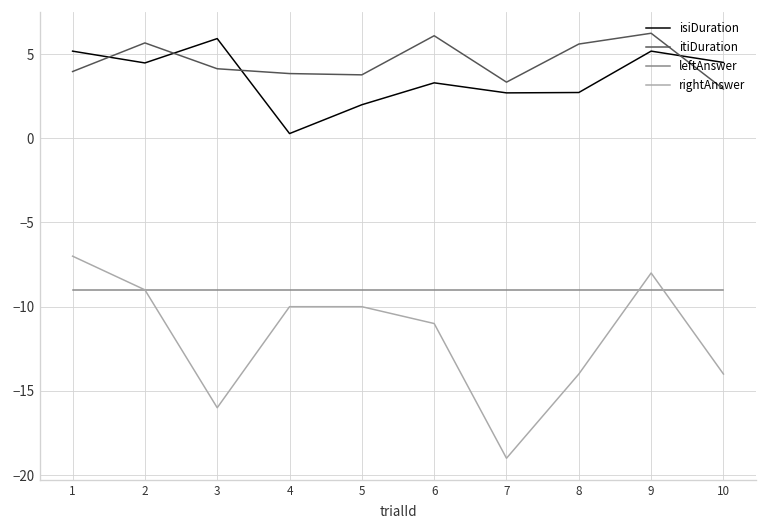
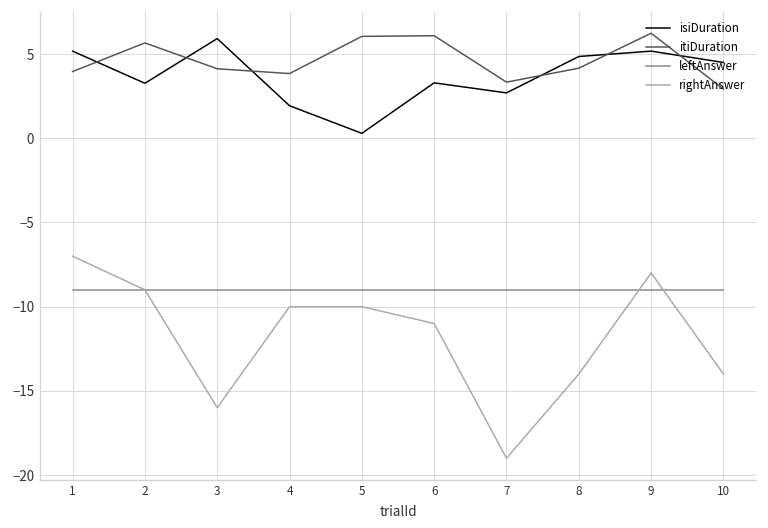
  {
    "isiDuration": {
      "1": 5.2,
-     "2": 4.5,
+     "2": 3.3,
      "3": 5.9,
-     "4": 0.3,
-     "5": 2.0,
+     "4": 1.9,
+     "5": 0.3,
      "6": 3.3,
      "7": 2.7,
-     "8": 2.7,
+     "8": 4.9,
      "9": 5.2,
      "10": 4.5
    },
    "itiDuration": {
      "1": 4.0,
      "2": 5.7,
      "3": 4.1,
      "4": 3.8,
-     "5": 3.8,
+     "5": 6.1,
      "6": 6.1,
      "7": 3.3,
-     "8": 5.6,
+     "8": 4.2,
      "9": 6.2,
      "10": 2.9
    }
  }
